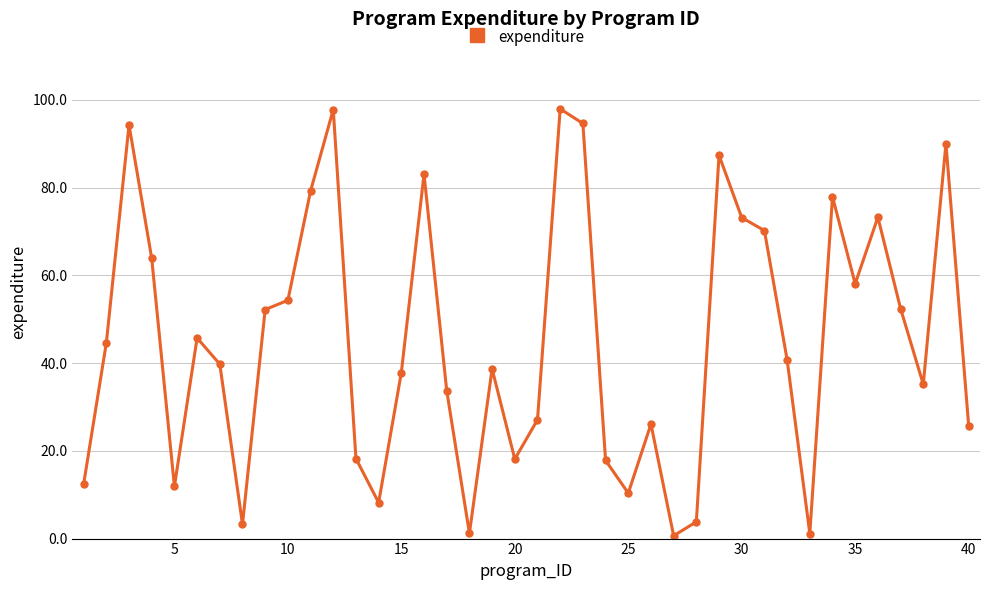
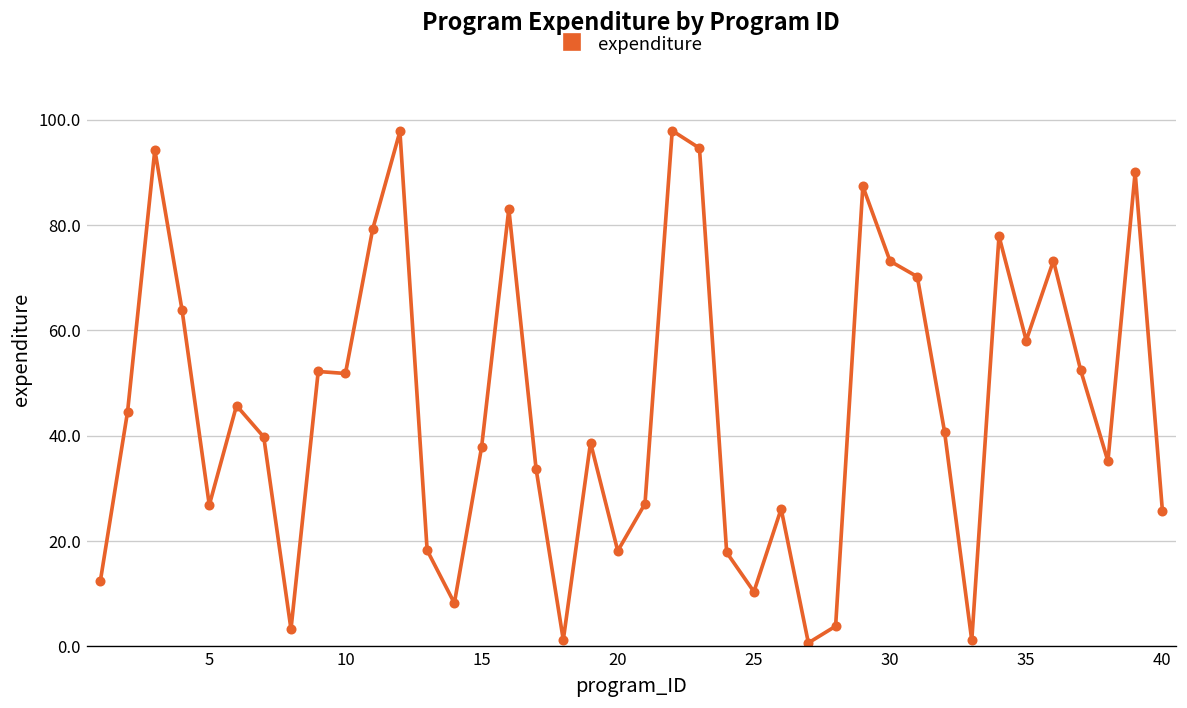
  {
-   "5": 12,
-   "10": 54,
+   "5": 27,
+   "10": 52,
    "15": 38,
    "20": 18,
    "25": 10,
    "30": 73,
    "35": 58,
    "40": 26
  }
